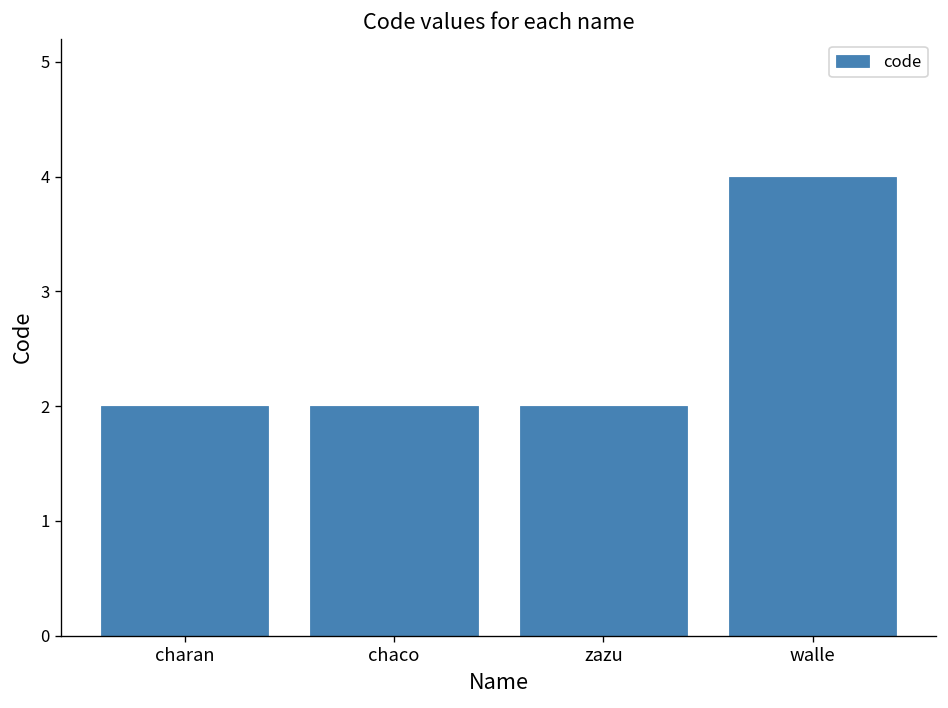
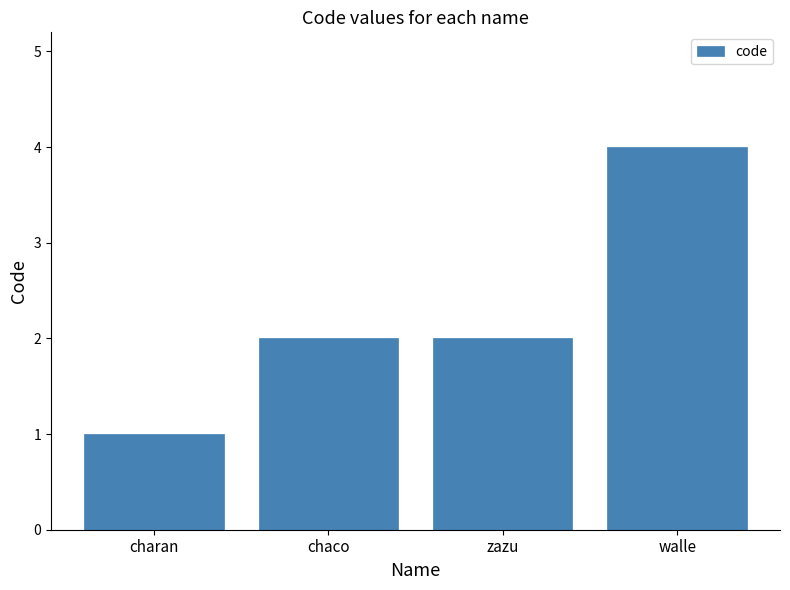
  {
-   "charan": 2,
+   "charan": 1,
    "chaco": 2,
    "zazu": 2,
    "walle": 4
  }
